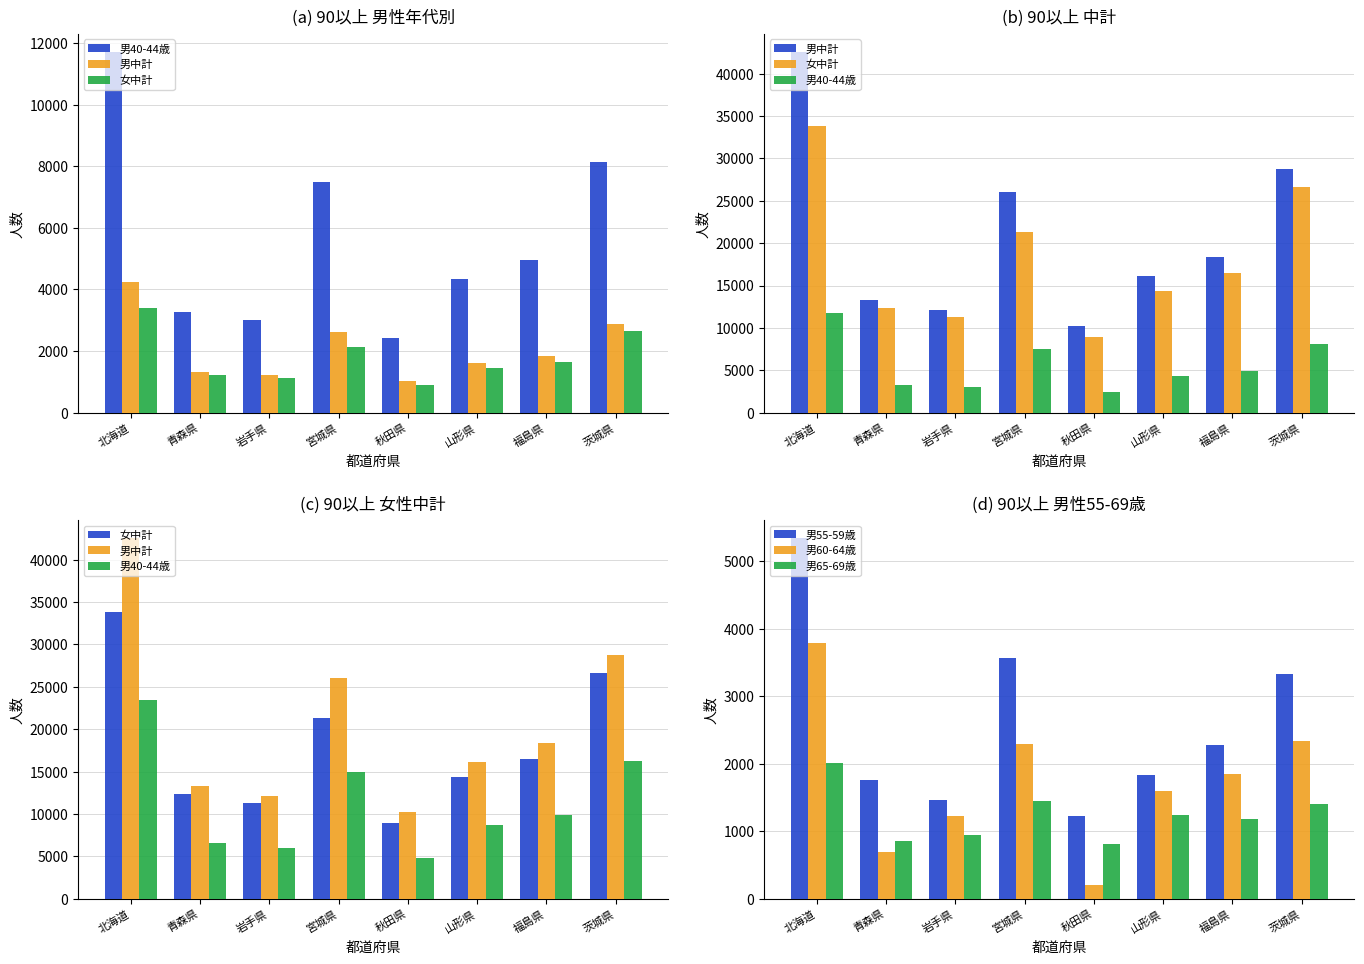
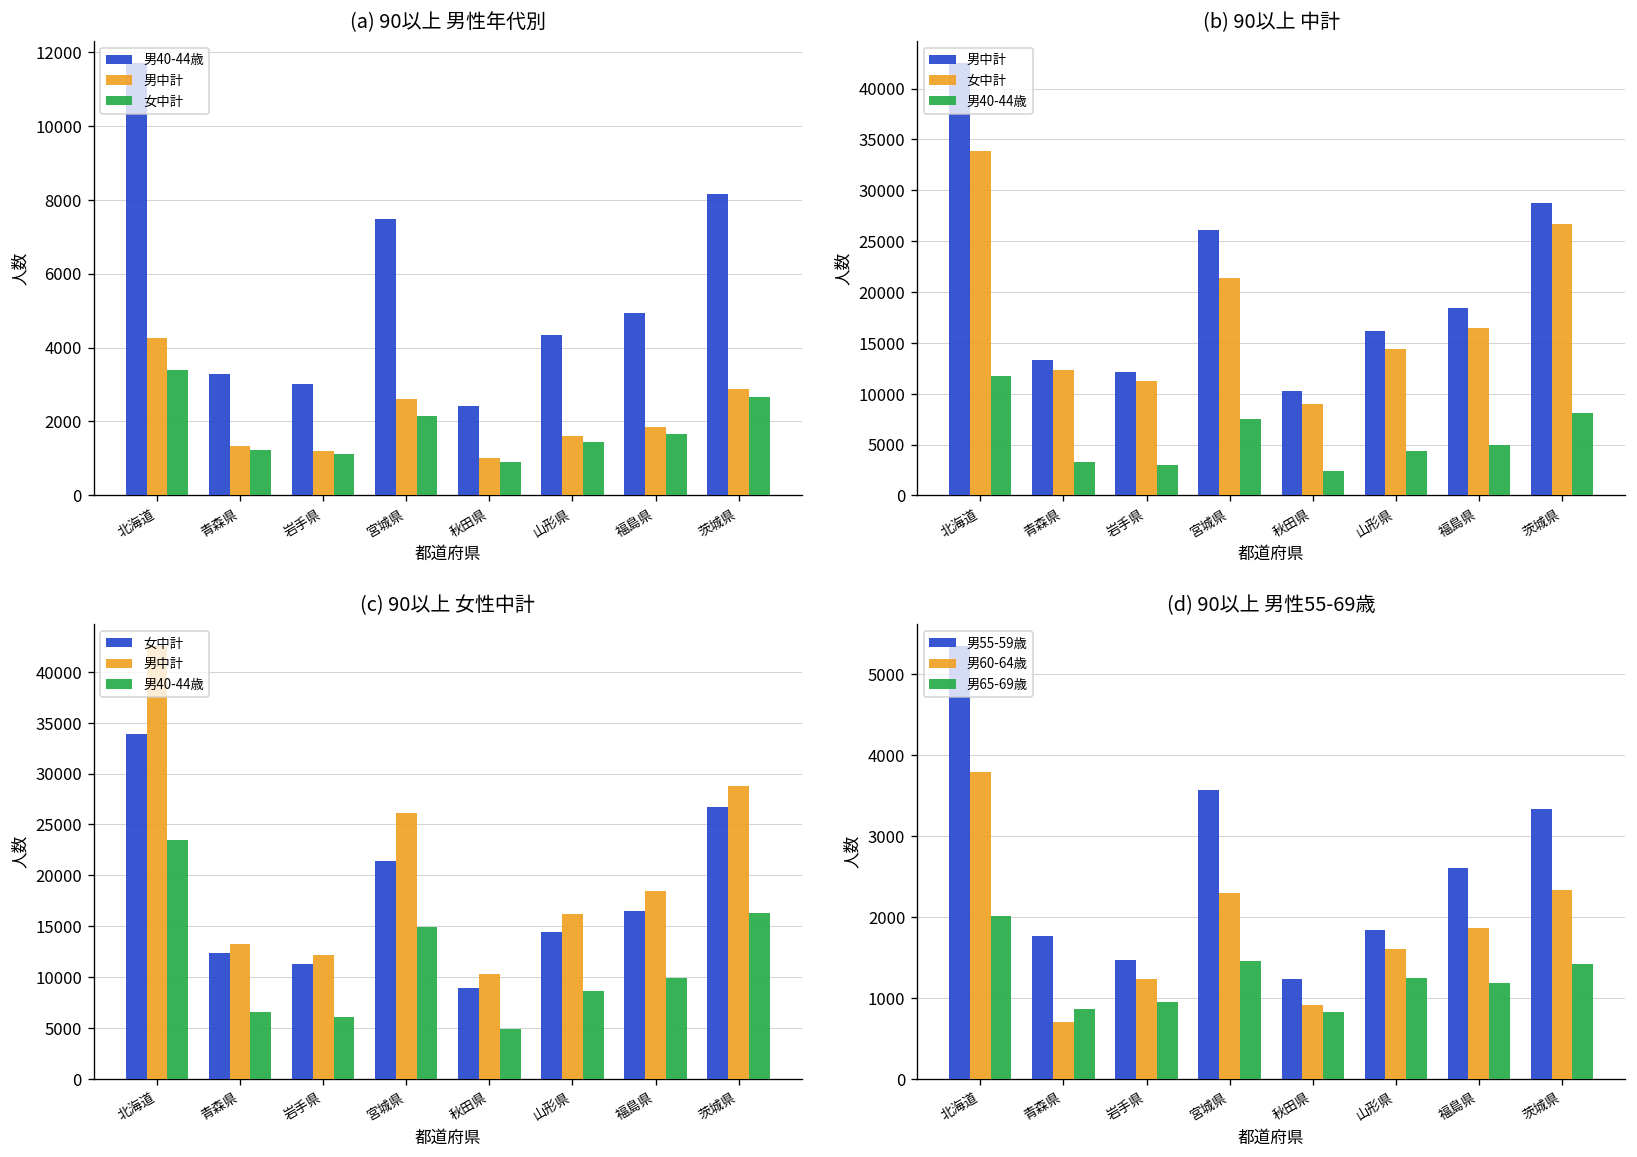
  {
    "(a) 90以上 男性年代別": {
      "男中計": {
        "北海道": 4300,
        "青森県": 1300,
        "岩手県": 1200,
        "宮城県": 2600,
        "秋田県": 1000,
        "山形県": 1600,
        "福島県": 1800,
        "茨城県": 2900
      }
    },
    "(b) 90以上 中計": {
      "男40-44歳": {
        "北海道": 12000,
        "青森県": 3000,
        "岩手県": 3000,
        "宮城県": 7000,
        "秋田県": 2000,
        "山形県": 4000,
        "福島県": 5000,
        "茨城県": 8000
      }
    },
    "(c) 90以上 女性中計": {
      "女中計": {
        "北海道": 34000,
        "青森県": 12000,
        "岩手県": 11000,
        "宮城県": 21000,
        "秋田県": 9000,
        "山形県": 14000,
        "福島県": 17000,
        "茨城県": 27000
      },
      "男中計": {
        "青森県": 13000,
        "岩手県": 12000,
        "宮城県": 26000,
        "秋田県": 10000,
        "山形県": 16000,
        "福島県": 18000,
        "茨城県": 29000
      },
      "男40-44歳": {
        "北海道": 23000,
        "青森県": 7000,
        "岩手県": 6000,
        "宮城県": 15000,
        "秋田県": 5000,
        "山形県": 9000,
        "福島県": 10000,
        "茨城県": 16000
      }
    },
    "(d) 90以上 男性55-69歳": {
      "男55-59歳": {
        "青森県": 1800,
        "岩手県": 1500,
        "宮城県": 3600,
        "秋田県": 1200,
        "山形県": 1800,
-       "福島県": 2300,
+       "福島県": 2600,
        "茨城県": 3300
      },
      "男60-64歳": {
        "北海道": 3800,
        "青森県": 700,
        "岩手県": 1200,
        "宮城県": 2300,
-       "秋田県": 200,
+       "秋田県": 900,
        "山形県": 1600,
        "福島県": 1900,
        "茨城県": 2300
      },
      "男65-69歳": {
        "北海道": 2000,
        "青森県": 900,
        "岩手県": 900,
        "宮城県": 1500,
        "秋田県": 800,
        "山形県": 1200,
        "福島県": 1200,
        "茨城県": 1400
      }
    }
  }
